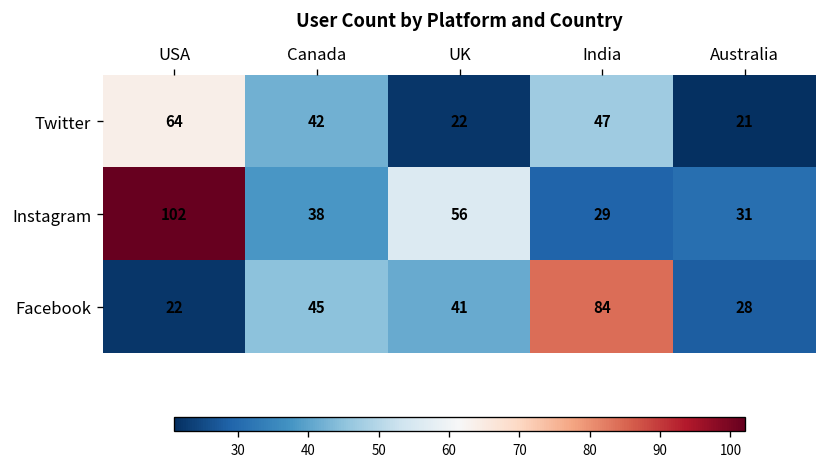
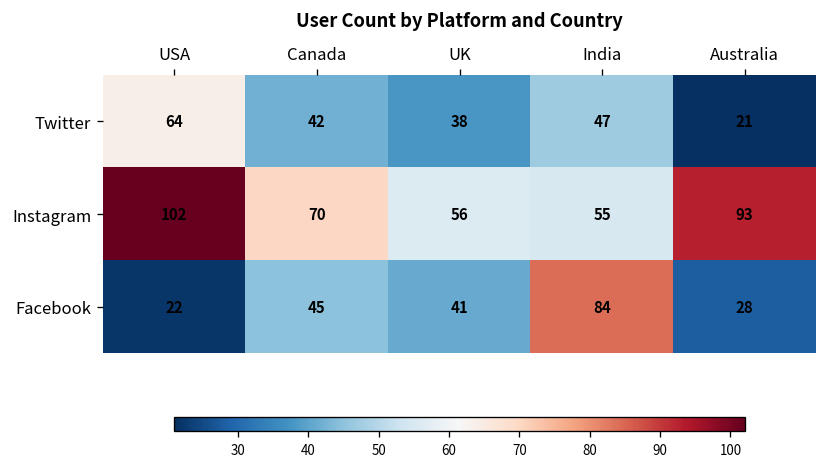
  {
    "Twitter": {
      "USA": 64,
      "Canada": 42,
-     "UK": 22,
+     "UK": 38,
      "India": 47,
      "Australia": 21
    },
    "Instagram": {
      "USA": 102,
-     "Canada": 38,
+     "Canada": 70,
      "UK": 56,
-     "India": 29,
-     "Australia": 31
+     "India": 55,
+     "Australia": 93
    },
    "Facebook": {
      "USA": 22,
      "Canada": 45,
      "UK": 41,
      "India": 84,
      "Australia": 28
    }
  }
